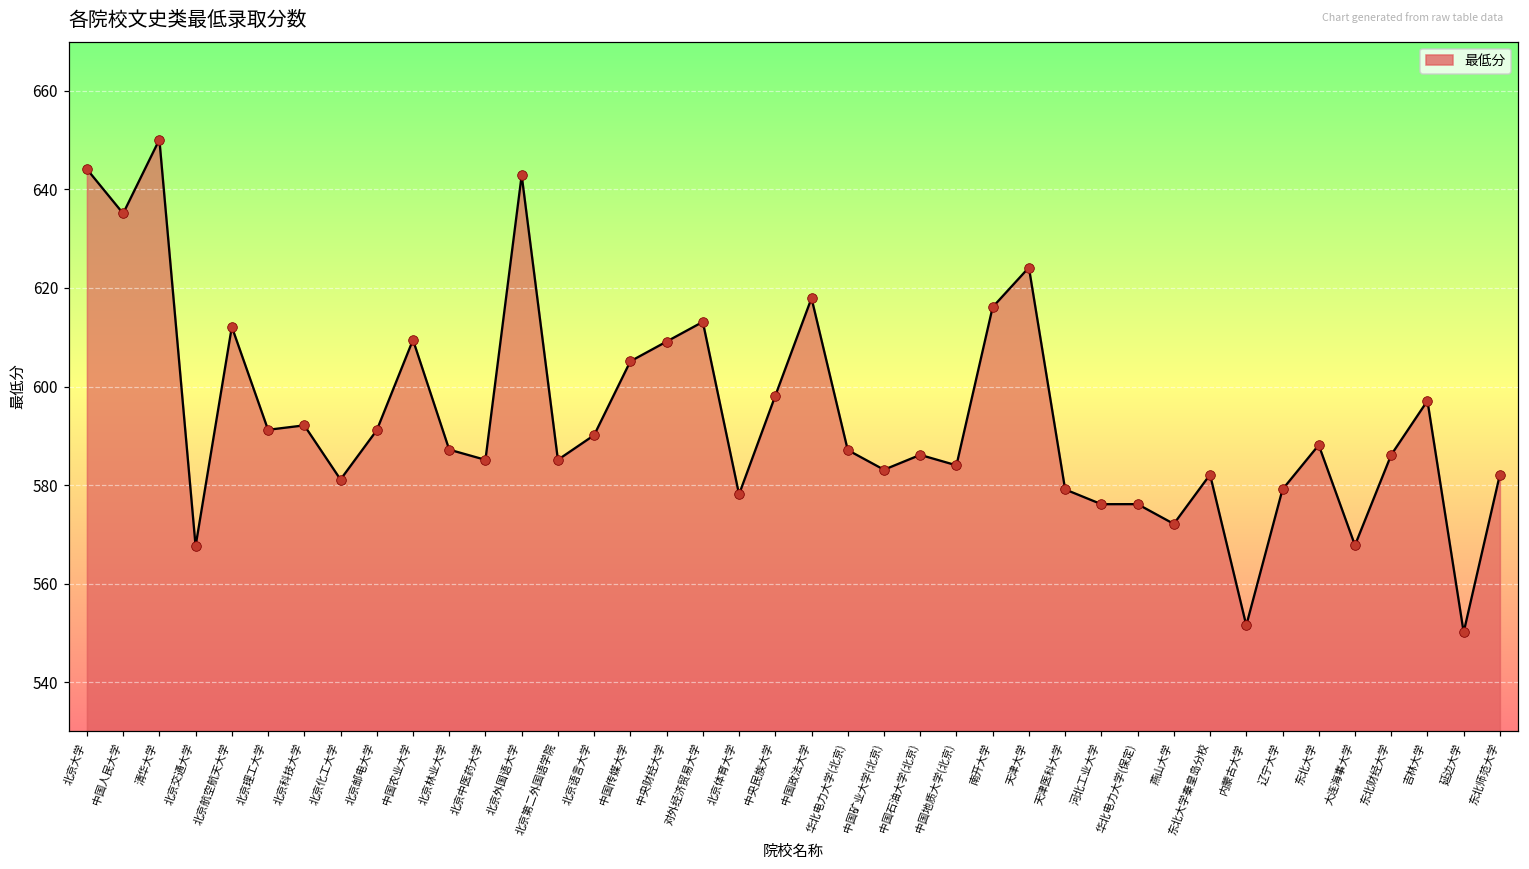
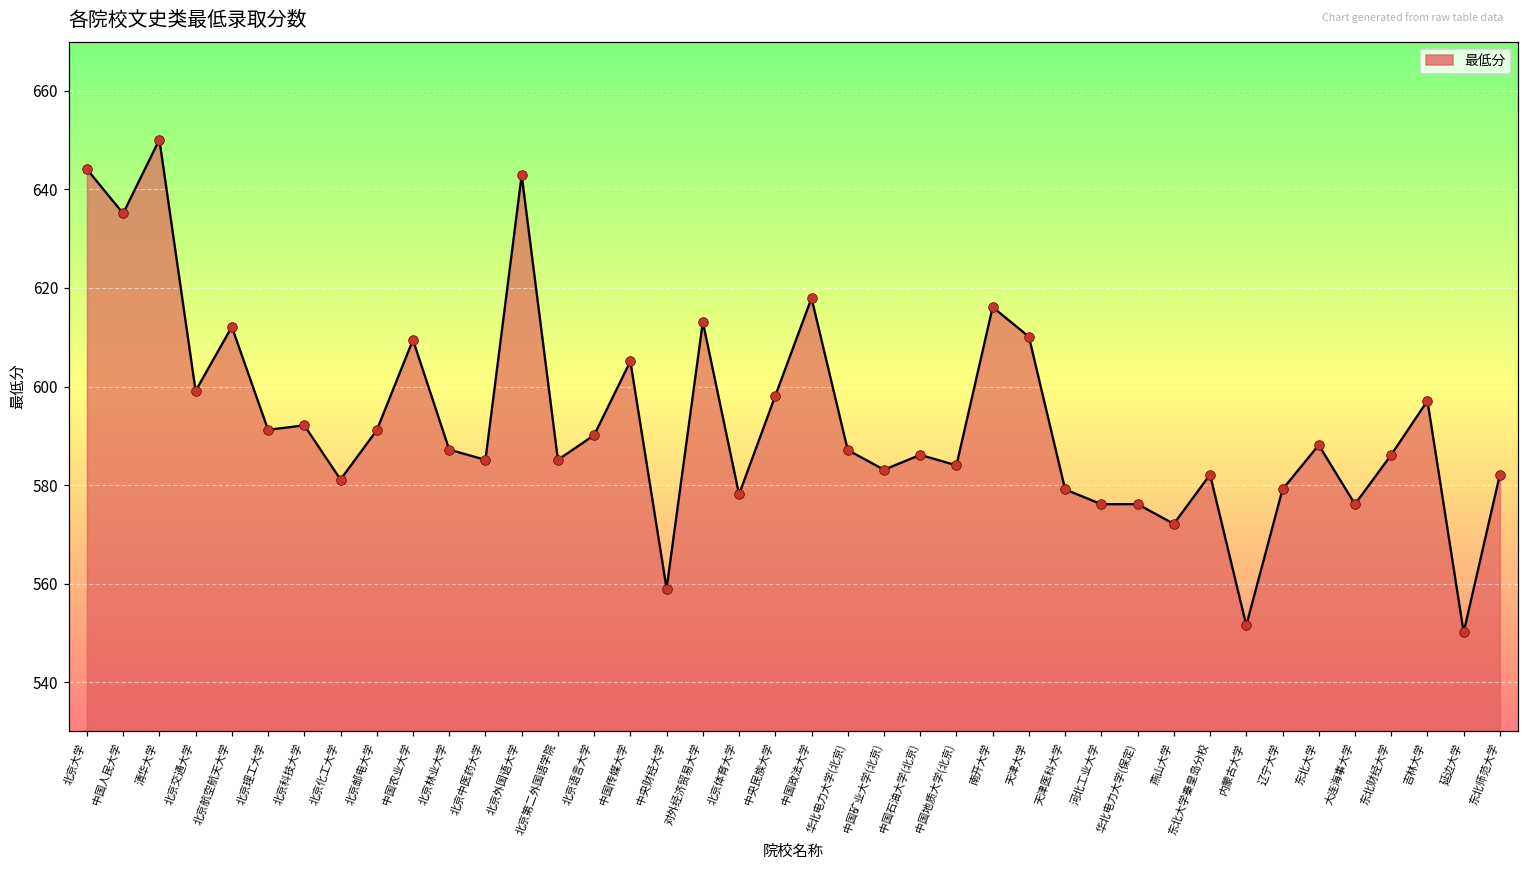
  {
    "北京大学": 644,
    "中国人民大学": 635,
    "清华大学": 650,
-   "北京交通大学": 568,
+   "北京交通大学": 599,
    "北京航空航天大学": 612,
    "北京理工大学": 591,
    "北京科技大学": 592,
    "北京化工大学": 581,
    "北京邮电大学": 591,
    "中国农业大学": 609,
    "北京林业大学": 587,
    "北京中医药大学": 585,
    "北京外国语大学": 643,
    "北京第二外国语学院": 585,
    "北京语言大学": 590,
    "中国传媒大学": 605,
-   "中央财经大学": 609,
+   "中央财经大学": 559,
    "对外经济贸易大学": 613,
    "北京体育大学": 578,
    "中央民族大学": 598,
    "中国政法大学": 618,
    "华北电力大学(北京)": 587,
    "中国矿业大学(北京)": 583,
    "中国石油大学(北京)": 586,
    "中国地质大学(北京)": 584,
    "南开大学": 616,
-   "天津大学": 624,
+   "天津大学": 610,
    "天津医科大学": 579,
    "河北工业大学": 576,
    "华北电力大学(保定)": 576,
    "燕山大学": 572,
    "东北大学秦皇岛分校": 582,
    "内蒙古大学": 552,
    "辽宁大学": 579,
    "东北大学": 588,
-   "大连海事大学": 568,
+   "大连海事大学": 576,
    "东北财经大学": 586,
    "吉林大学": 597,
    "延边大学": 550,
    "东北师范大学": 582
  }
